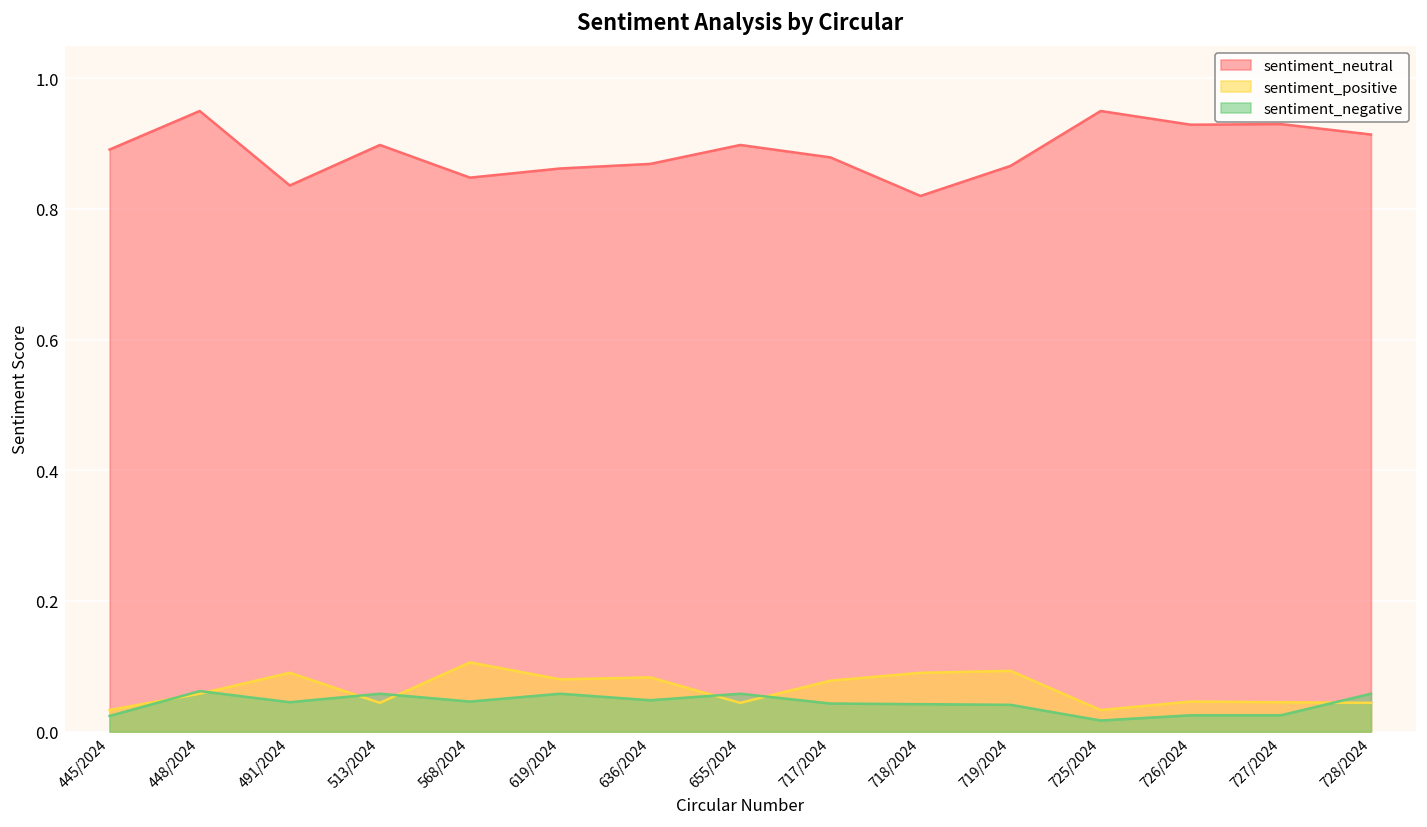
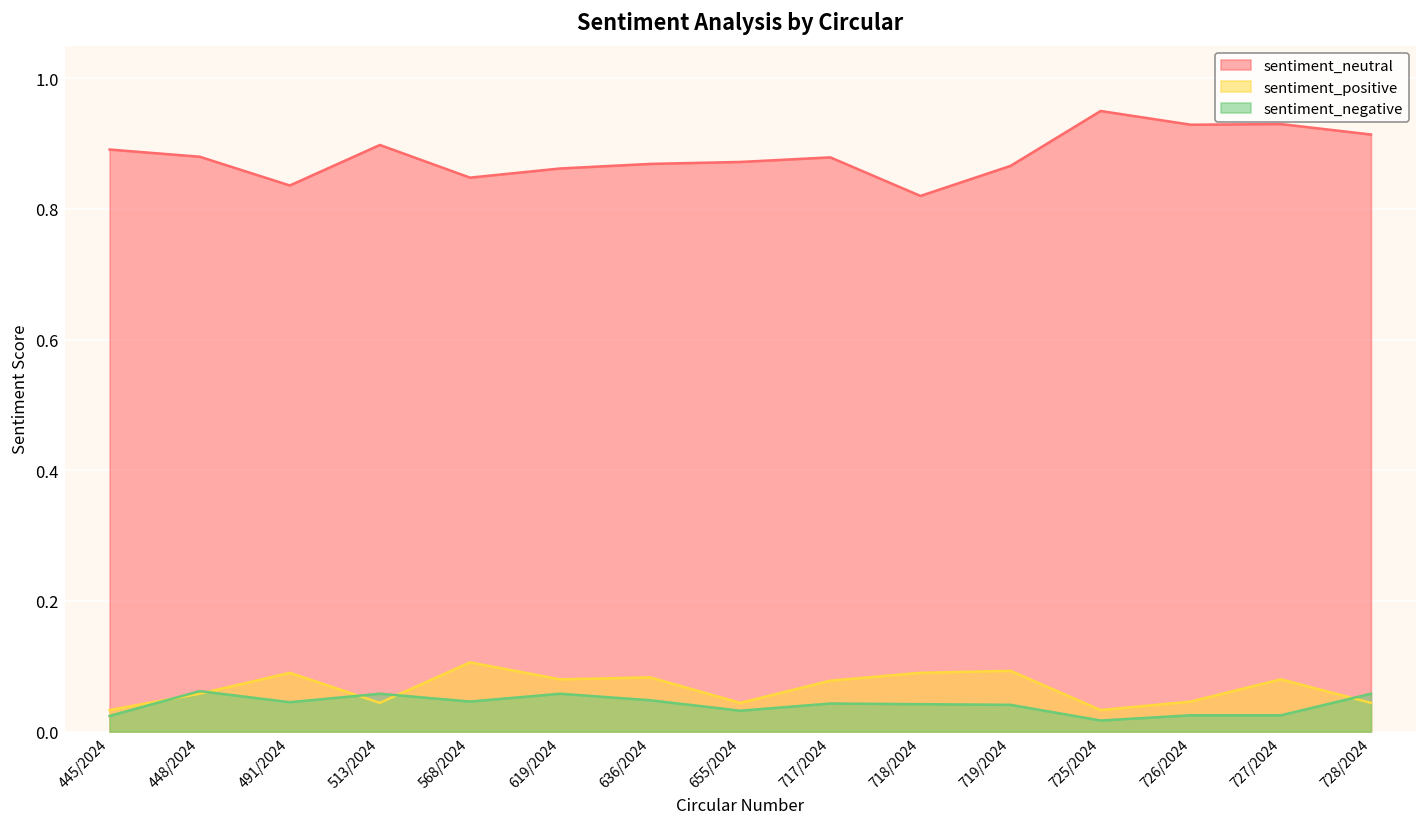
  {
    "sentiment_neutral": {
      "445/2024": 0.89,
-     "448/2024": 0.95,
+     "448/2024": 0.88,
      "491/2024": 0.84,
      "513/2024": 0.90,
      "568/2024": 0.85,
      "619/2024": 0.86,
      "636/2024": 0.87,
-     "655/2024": 0.90,
+     "655/2024": 0.87,
      "717/2024": 0.88,
      "718/2024": 0.82,
      "719/2024": 0.87,
      "725/2024": 0.95,
      "726/2024": 0.93,
      "728/2024": 0.91
    },
    "sentiment_positive": {
      "445/2024": 0.03,
      "491/2024": 0.09,
      "513/2024": 0.04,
      "568/2024": 0.11,
      "619/2024": 0.08,
      "636/2024": 0.08,
      "655/2024": 0.04,
      "717/2024": 0.08,
      "718/2024": 0.09,
      "719/2024": 0.09,
      "725/2024": 0.03,
      "726/2024": 0.05,
-     "727/2024": 0.05,
+     "727/2024": 0.08,
      "728/2024": 0.04
    },
    "sentiment_negative": {
      "445/2024": 0.02,
      "491/2024": 0.05,
      "513/2024": 0.06,
      "568/2024": 0.05,
      "619/2024": 0.06,
      "636/2024": 0.05,
-     "655/2024": 0.06,
+     "655/2024": 0.03,
      "717/2024": 0.04,
      "718/2024": 0.04,
      "719/2024": 0.04,
      "725/2024": 0.02,
      "726/2024": 0.03,
      "727/2024": 0.03,
      "728/2024": 0.06
    }
  }
